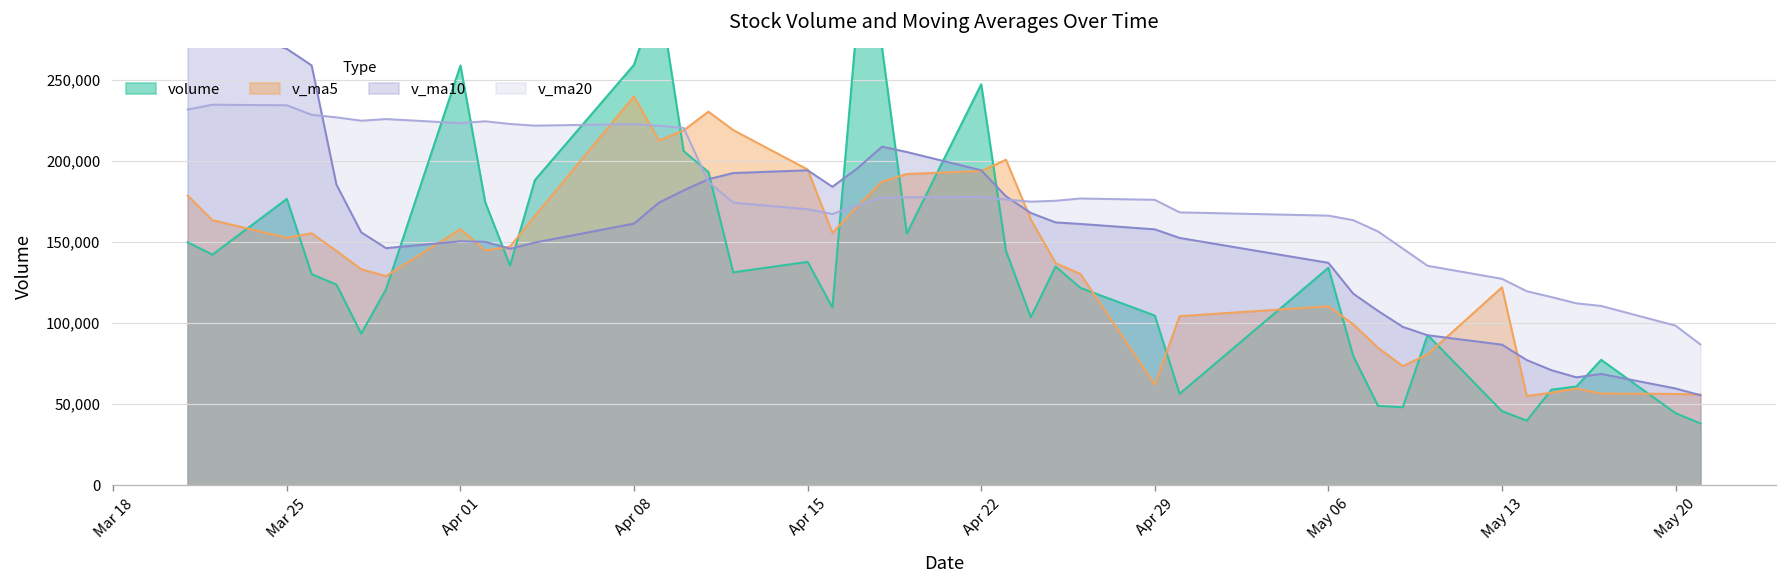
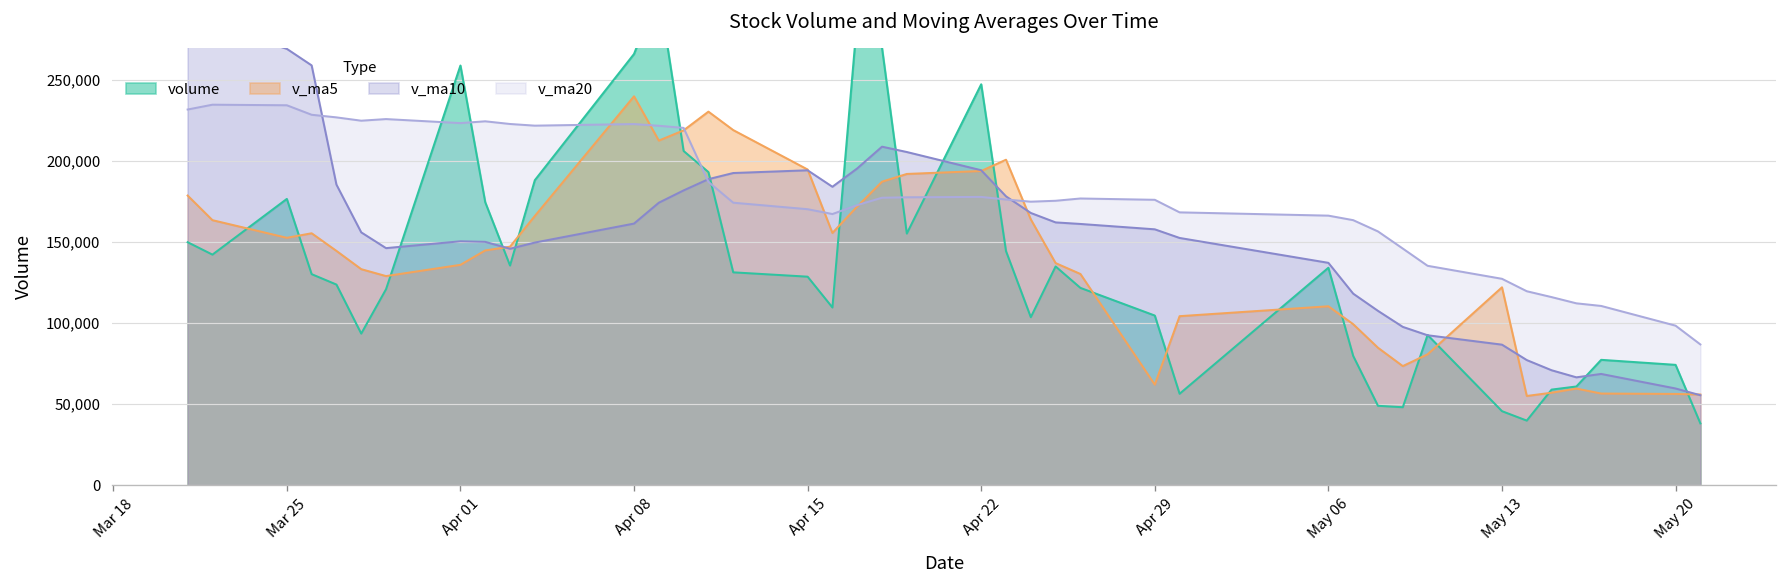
  {
    "volume": {
      "Mar 25": "177,000",
      "Apr 01": "259,000",
-     "Apr 08": "259,000",
-     "Apr 15": "138,000",
+     "Apr 08": "266,000",
+     "Apr 15": "129,000",
      "Apr 22": "247,000",
      "Apr 29": "105,000",
      "May 06": "134,000",
      "May 13": "46,000",
-     "May 20": "45,000"
+     "May 20": "74,000"
    },
    "v_ma5": {
      "Mar 25": "153,000",
-     "Apr 01": "158,000",
+     "Apr 01": "136,000",
      "Apr 08": "240,000",
      "Apr 29": "62,000",
      "May 06": "110,000",
      "May 13": "122,000",
      "May 20": "56,000"
    }
  }
